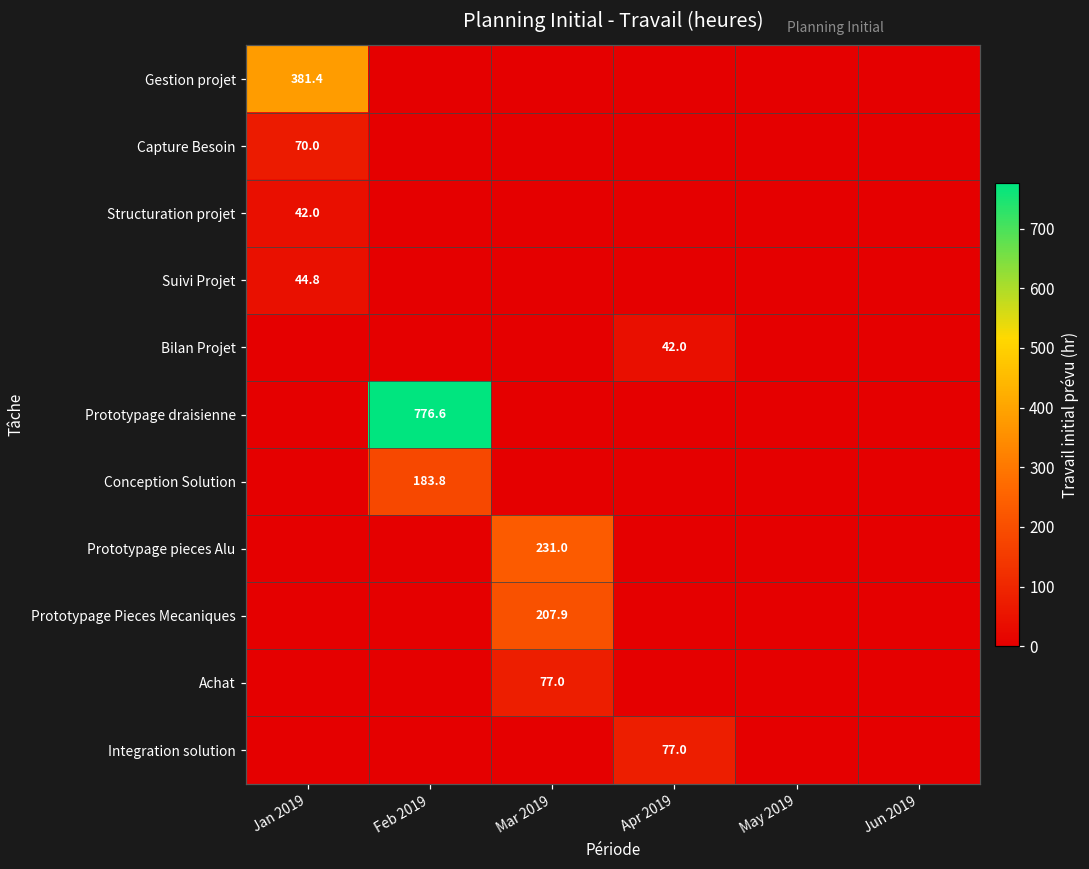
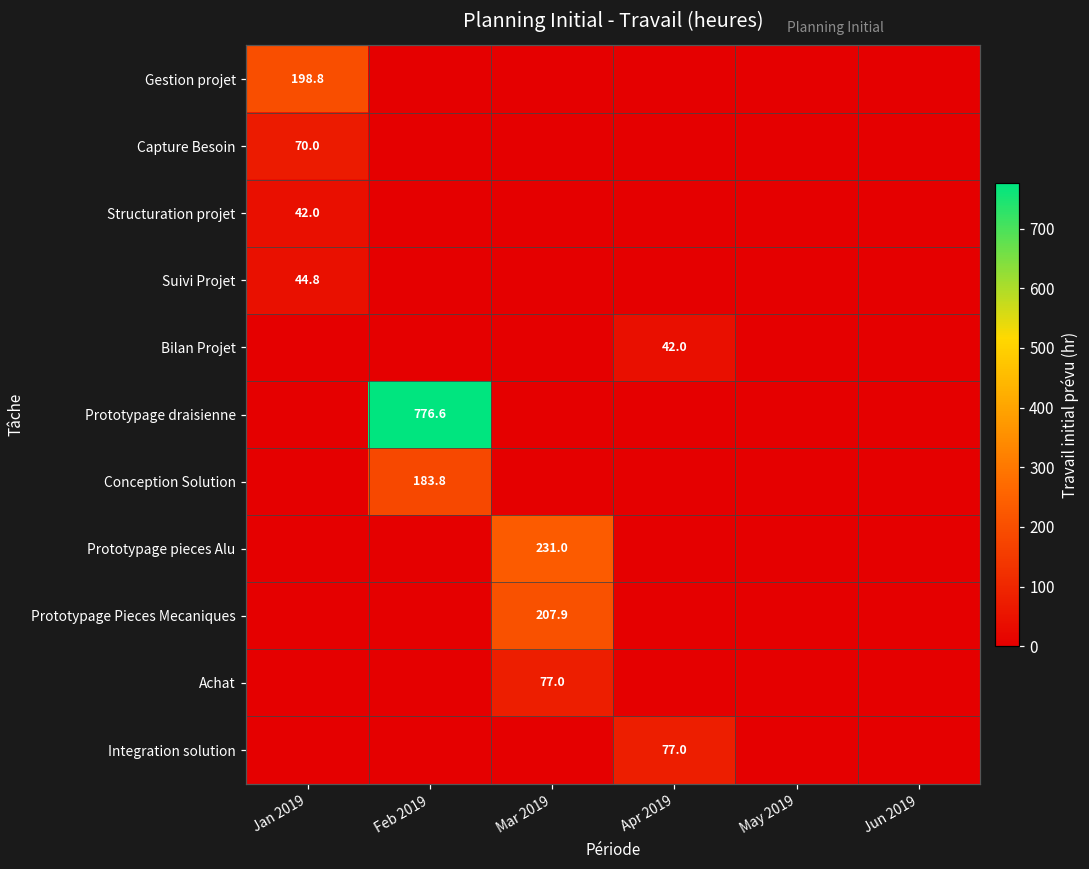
  {
    "Gestion projet": {
-     "Jan 2019": 381.4
+     "Jan 2019": 198.8
    },
    "Capture Besoin": {
      "Jan 2019": 70.0
    },
    "Structuration projet": {
      "Jan 2019": 42.0
    },
    "Suivi Projet": {
      "Jan 2019": 44.8
    },
    "Bilan Projet": {
      "Apr 2019": 42.0
    },
    "Prototypage draisienne": {
      "Feb 2019": 776.6
    },
    "Conception Solution": {
      "Feb 2019": 183.8
    },
    "Prototypage pieces Alu": {
      "Mar 2019": 231.0
    },
    "Prototypage Pieces Mecaniques": {
      "Mar 2019": 207.9
    },
    "Achat": {
      "Mar 2019": 77.0
    },
    "Integration solution": {
      "Apr 2019": 77.0
    }
  }
